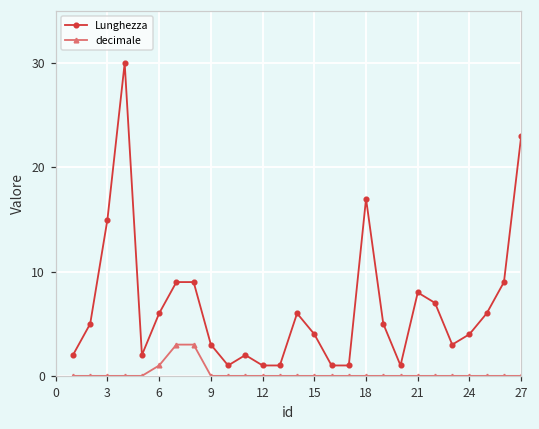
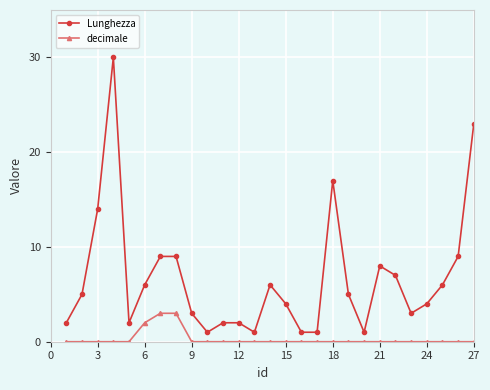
  {
    "Lunghezza": {
-     "3": 15,
+     "3": 14,
      "6": 6,
      "9": 3,
-     "12": 1,
+     "12": 2,
      "15": 4,
      "18": 17,
      "21": 8,
      "24": 4,
      "27": 23
    },
    "decimale": {
      "3": 0,
-     "6": 1,
+     "6": 2,
      "9": 0,
      "12": 0,
      "15": 0,
      "18": 0,
      "21": 0,
      "24": 0,
      "27": 0
    }
  }
